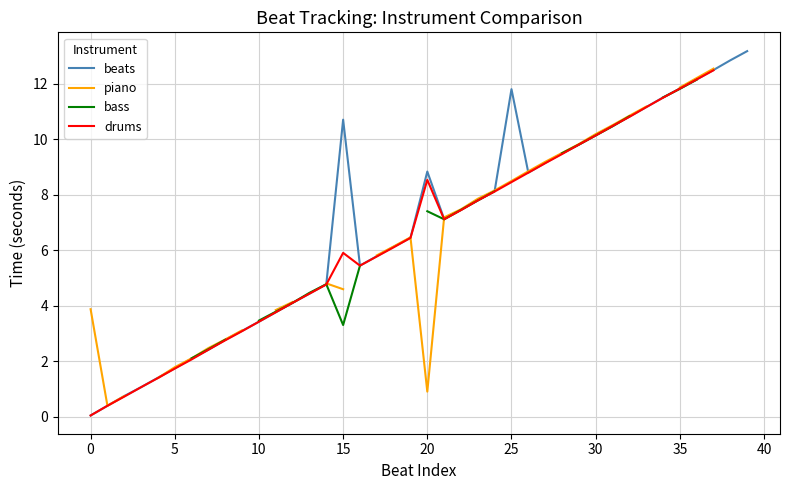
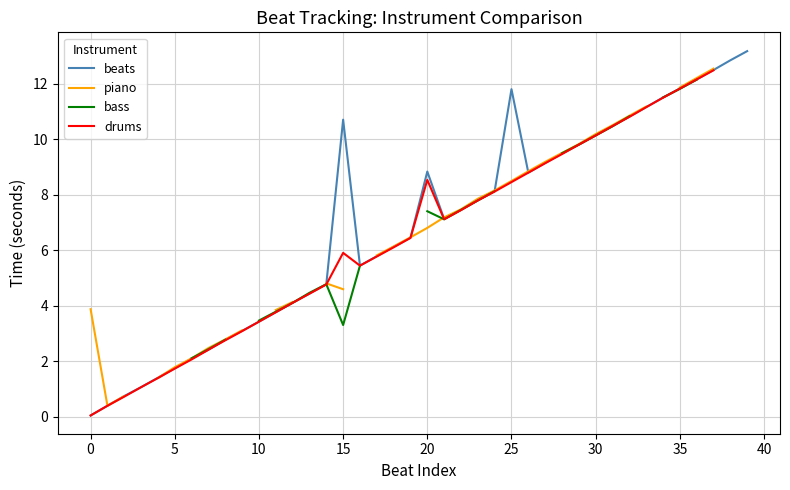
  {
    "beats": {
      "15": 10.7,
      "20": 8.8,
      "25": 11.8
    },
    "piano": {
      "0": 3.9,
      "15": 4.6,
-     "20": 0.9
+     "20": 6.8
    },
    "bass": {
      "15": 3.3,
      "20": 7.4
    },
    "drums": {
      "15": 5.9,
      "20": 8.5
    }
  }
